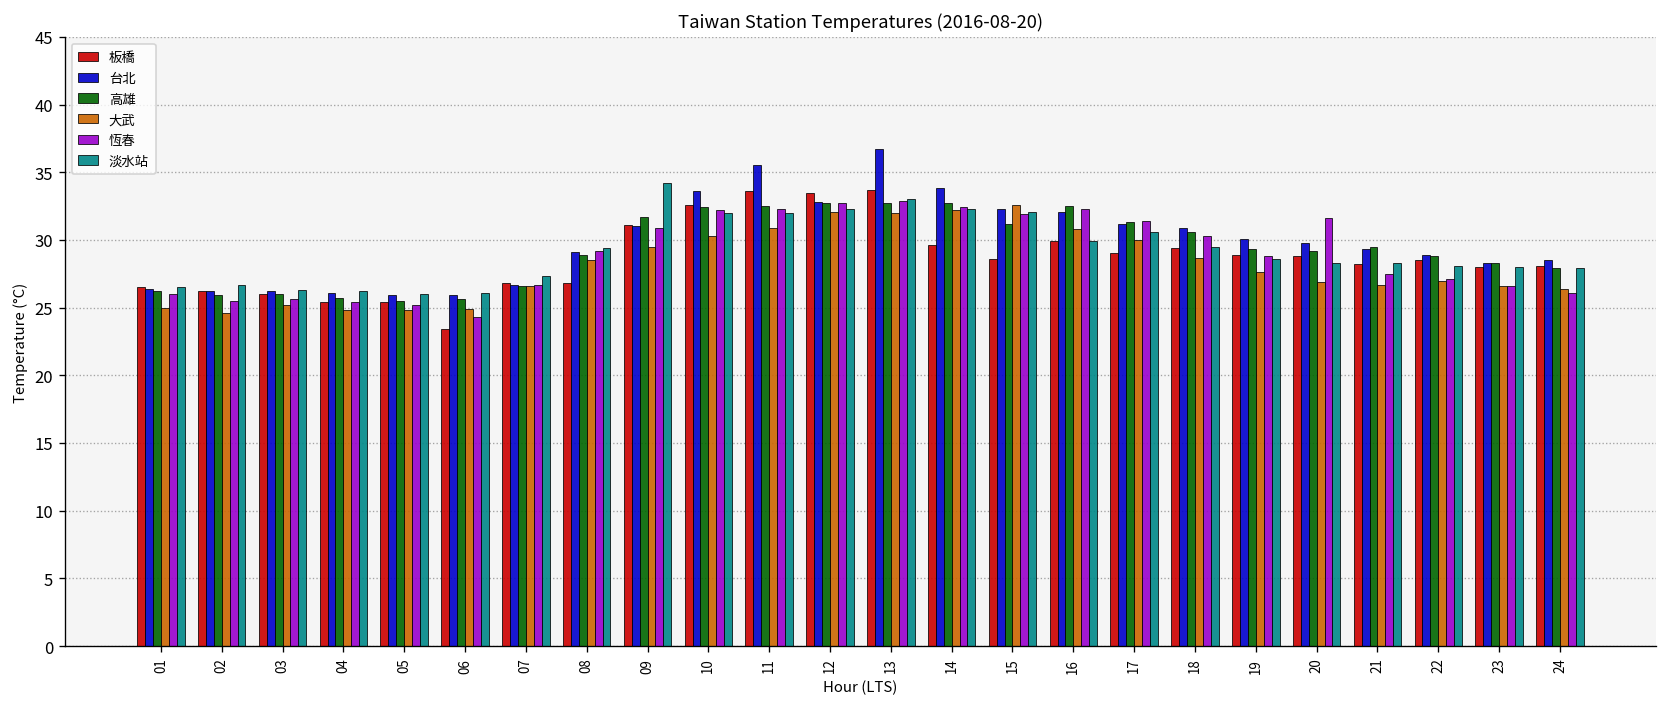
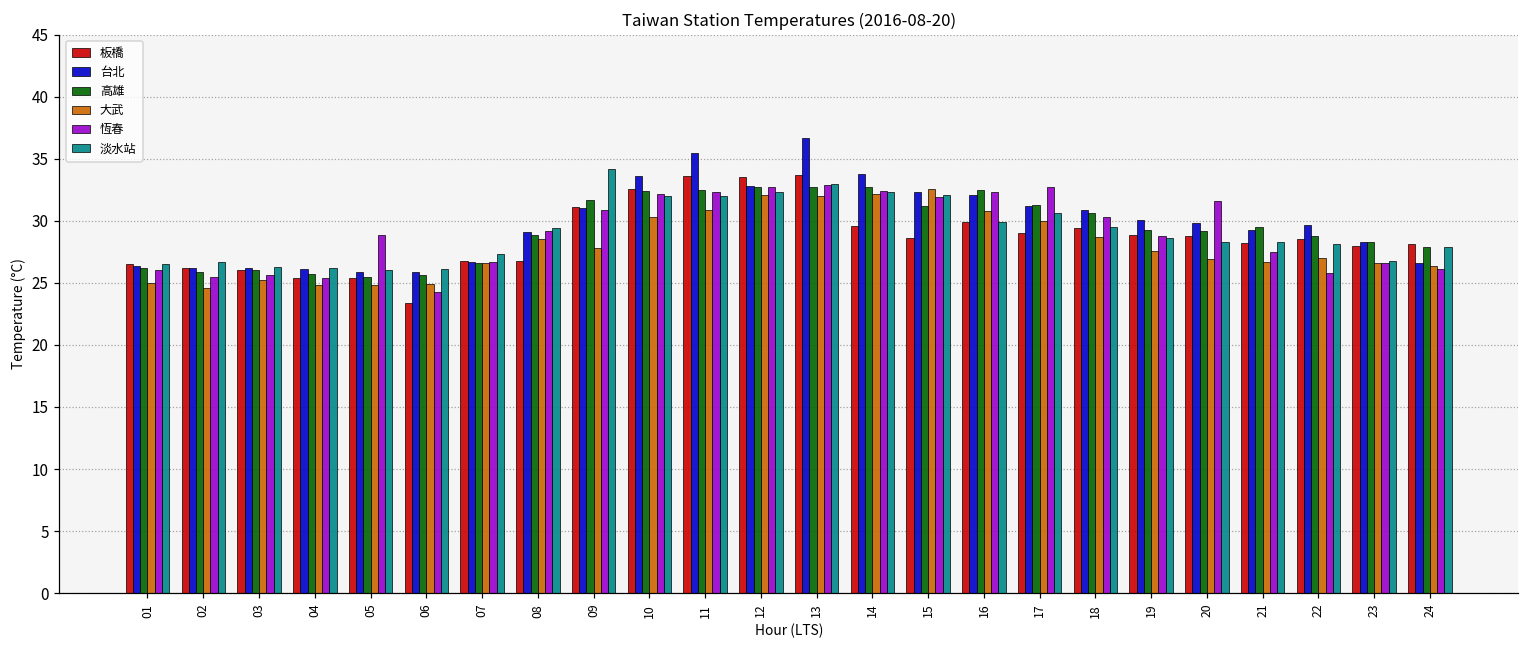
  {
    "板橋": {
      "01": 26.5,
      "02": 26.2,
      "03": 26.0,
      "04": 25.4,
      "05": 25.4,
      "06": 23.4,
      "07": 26.8,
      "08": 26.8,
      "09": 31.1,
      "10": 32.6,
      "11": 33.6,
      "12": 33.5,
      "13": 33.7,
      "14": 29.6,
      "15": 28.6,
      "16": 29.9,
      "17": 29.0,
      "18": 29.4,
      "19": 28.9,
      "20": 28.8,
      "21": 28.2,
      "22": 28.5,
      "23": 28.0,
      "24": 28.1
    },
    "台北": {
      "01": 26.4,
      "02": 26.2,
      "03": 26.2,
      "04": 26.1,
      "05": 25.9,
      "06": 25.9,
      "07": 26.7,
      "08": 29.1,
      "09": 31.0,
      "10": 33.6,
      "11": 35.5,
      "12": 32.8,
      "13": 36.7,
      "14": 33.8,
      "15": 32.3,
      "16": 32.1,
      "17": 31.2,
      "18": 30.9,
      "19": 30.1,
      "20": 29.8,
      "21": 29.3,
-     "22": 28.9,
+     "22": 29.7,
      "23": 28.3,
-     "24": 28.5
+     "24": 26.6
    },
    "高雄": {
      "01": 26.2,
      "02": 25.9,
      "03": 26.0,
      "04": 25.7,
      "05": 25.5,
      "06": 25.6,
      "07": 26.6,
      "08": 28.9,
      "09": 31.7,
      "10": 32.4,
      "11": 32.5,
      "12": 32.7,
      "13": 32.7,
      "14": 32.7,
      "15": 31.2,
      "16": 32.5,
      "17": 31.3,
      "18": 30.6,
      "19": 29.3,
      "20": 29.2,
      "21": 29.5,
      "22": 28.8,
      "23": 28.3,
      "24": 27.9
    },
    "大武": {
      "01": 25.0,
      "02": 24.6,
      "03": 25.2,
      "04": 24.8,
      "05": 24.8,
      "06": 24.9,
      "07": 26.6,
      "08": 28.5,
-     "09": 29.5,
+     "09": 27.8,
      "10": 30.3,
      "11": 30.9,
      "12": 32.1,
      "13": 32.0,
      "14": 32.2,
      "15": 32.6,
      "16": 30.8,
      "17": 30.0,
      "18": 28.7,
      "19": 27.6,
      "20": 26.9,
      "21": 26.7,
      "22": 27.0,
      "23": 26.6,
      "24": 26.4
    },
    "恆春": {
      "01": 26.0,
      "02": 25.5,
      "03": 25.6,
      "04": 25.4,
-     "05": 25.2,
+     "05": 28.9,
      "06": 24.3,
      "07": 26.7,
      "08": 29.2,
      "09": 30.9,
      "10": 32.2,
      "11": 32.3,
      "12": 32.7,
      "13": 32.9,
      "14": 32.4,
      "15": 31.9,
      "16": 32.3,
-     "17": 31.4,
+     "17": 32.7,
      "18": 30.3,
      "19": 28.8,
      "20": 31.6,
      "21": 27.5,
-     "22": 27.1,
+     "22": 25.8,
      "23": 26.6,
      "24": 26.1
    },
    "淡水站": {
      "01": 26.5,
      "02": 26.7,
      "03": 26.3,
      "04": 26.2,
      "05": 26.0,
      "06": 26.1,
      "07": 27.3,
      "08": 29.4,
      "09": 34.2,
      "10": 32.0,
      "11": 32.0,
      "12": 32.3,
      "13": 33.0,
      "14": 32.3,
      "15": 32.1,
      "16": 29.9,
      "17": 30.6,
      "18": 29.5,
      "19": 28.6,
      "20": 28.3,
      "21": 28.3,
      "22": 28.1,
-     "23": 28.0,
+     "23": 26.8,
      "24": 27.9
    }
  }
